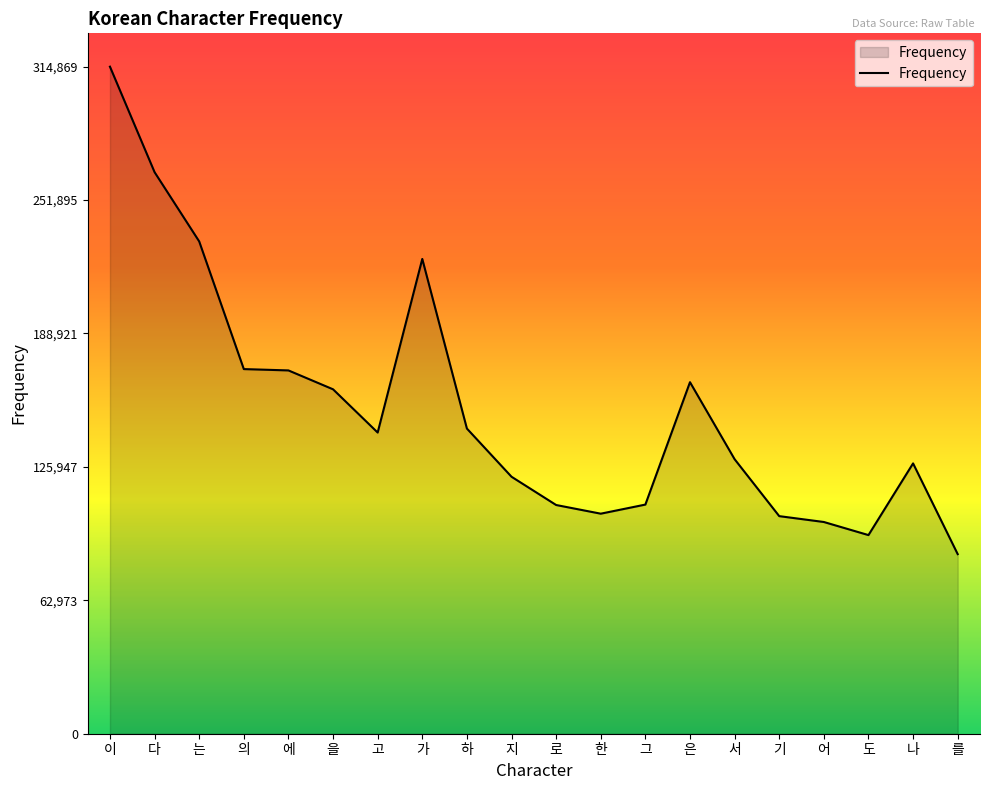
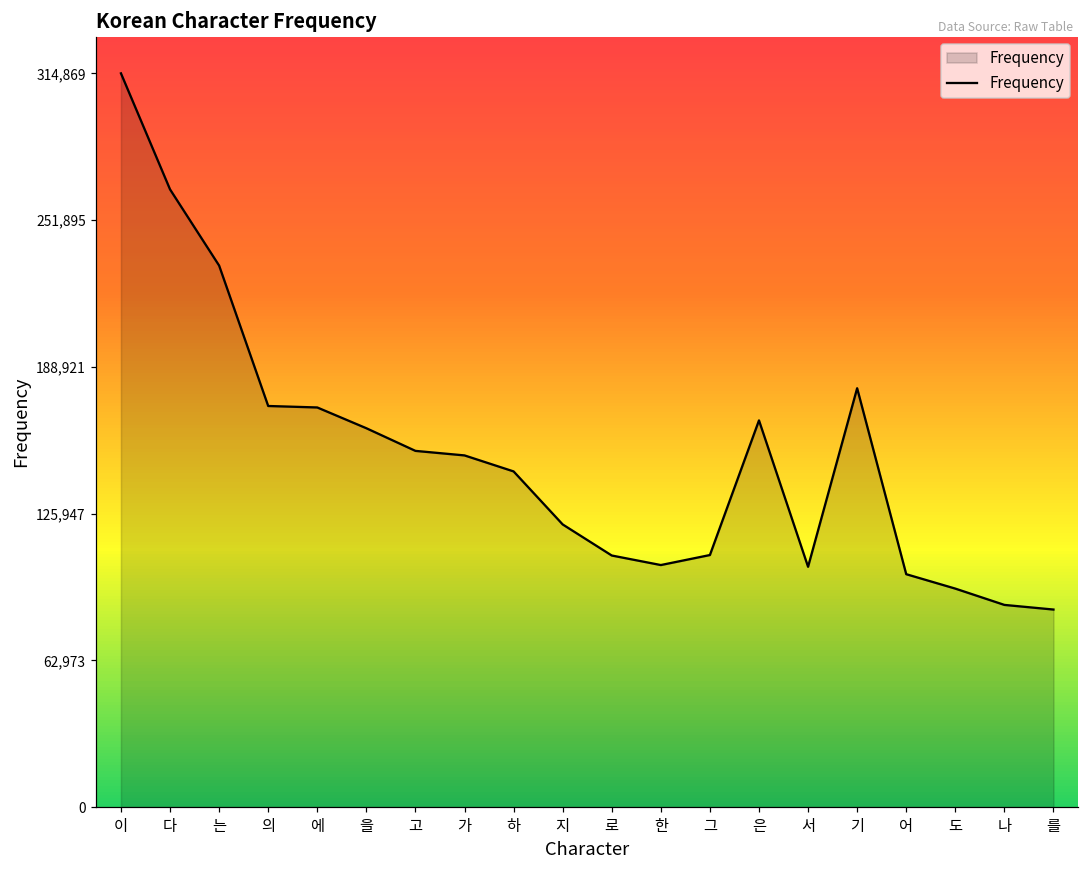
  {
    "이": "315,000",
    "다": "265,000",
    "는": "232,000",
    "의": "172,000",
    "에": "171,000",
    "을": "163,000",
-   "고": "142,000",
-   "가": "224,000",
+   "고": "153,000",
+   "가": "151,000",
    "하": "144,000",
    "지": "121,000",
    "로": "108,000",
    "한": "104,000",
    "그": "108,000",
    "은": "166,000",
-   "서": "130,000",
-   "기": "103,000",
+   "서": "103,000",
+   "기": "180,000",
    "어": "100,000",
    "도": "94,000",
-   "나": "128,000",
+   "나": "87,000",
    "를": "85,000"
  }
